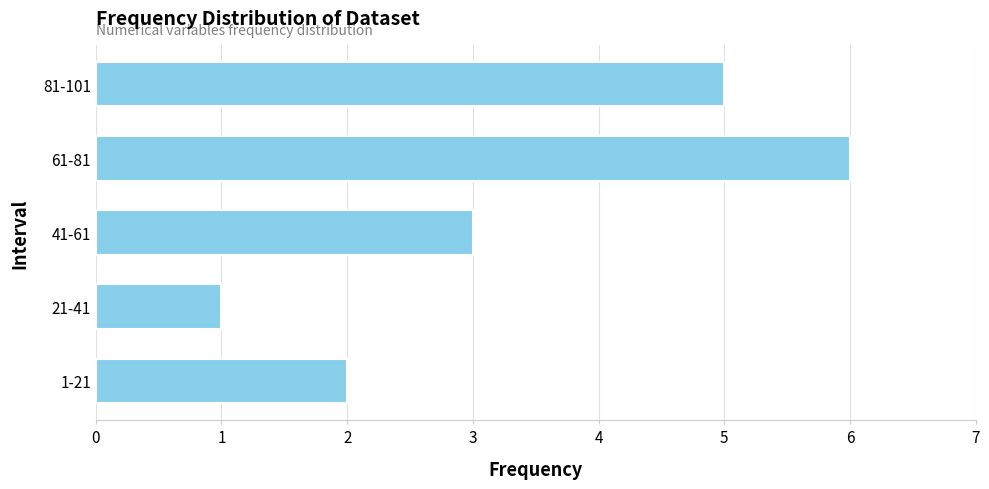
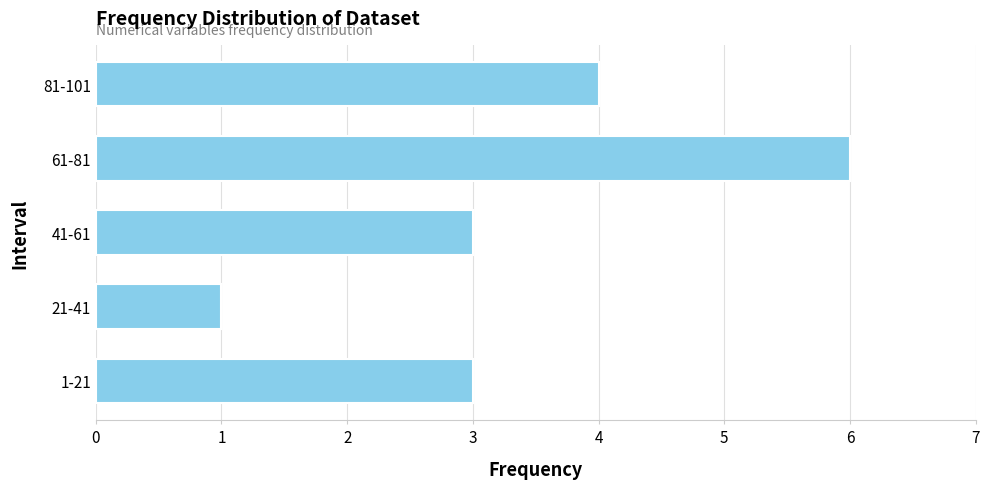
  {
-   "81-101": 5,
+   "81-101": 4,
    "61-81": 6,
    "41-61": 3,
    "21-41": 1,
-   "1-21": 2
+   "1-21": 3
  }
